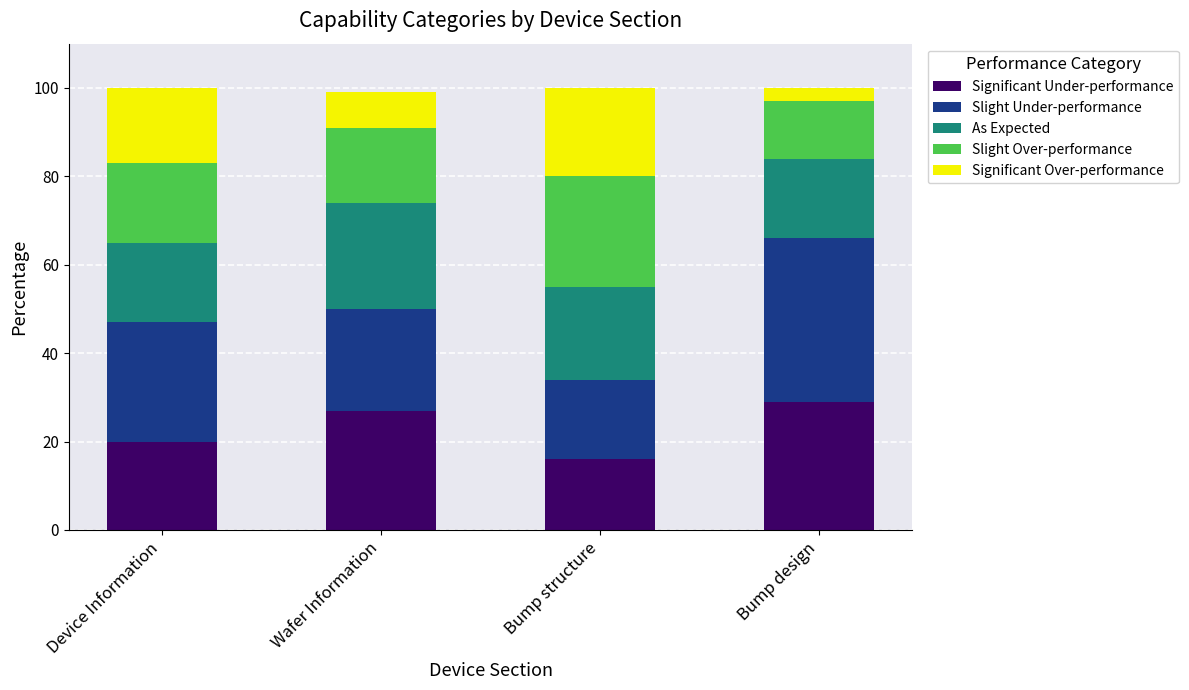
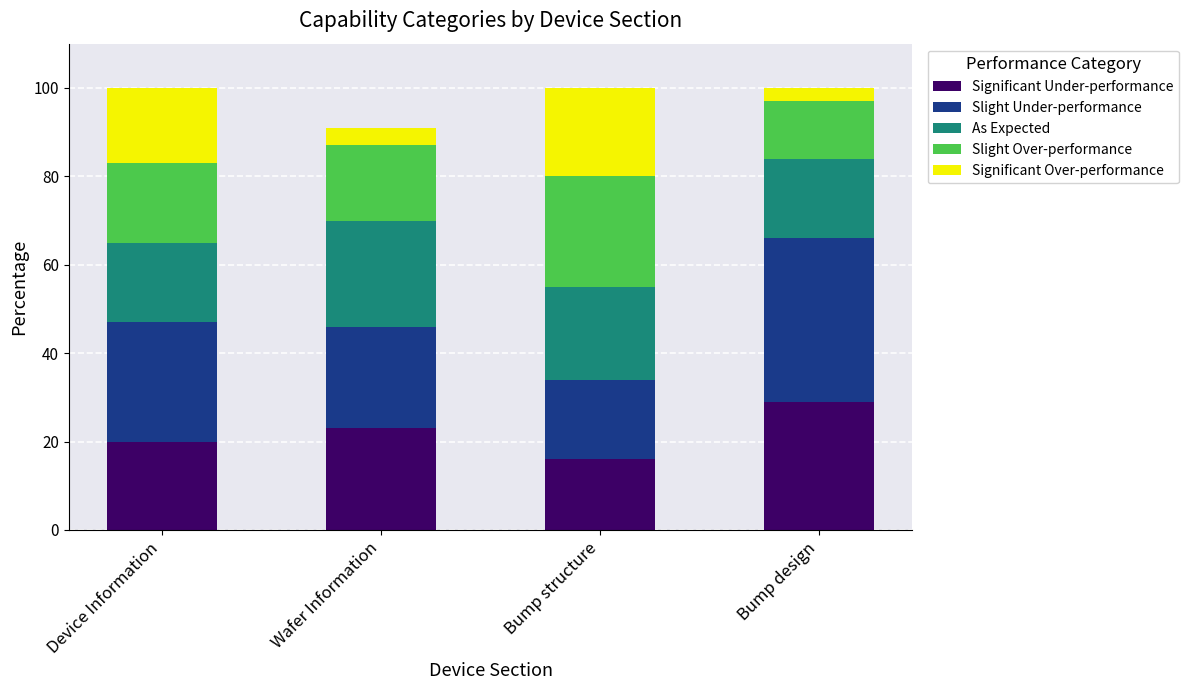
  {
    "Significant Under-performance": {
      "Device Information": 20,
-     "Wafer Information": 27,
+     "Wafer Information": 23,
      "Bump structure": 16,
      "Bump design": 29
    },
    "Slight Under-performance": {
      "Device Information": 27,
      "Wafer Information": 23,
      "Bump structure": 18,
      "Bump design": 37
    },
    "As Expected": {
      "Device Information": 18,
      "Wafer Information": 24,
      "Bump structure": 21,
      "Bump design": 18
    },
    "Slight Over-performance": {
      "Device Information": 18,
      "Wafer Information": 17,
      "Bump structure": 25,
      "Bump design": 13
    },
    "Significant Over-performance": {
      "Device Information": 17,
-     "Wafer Information": 8,
+     "Wafer Information": 4,
      "Bump structure": 20,
      "Bump design": 3
    }
  }
